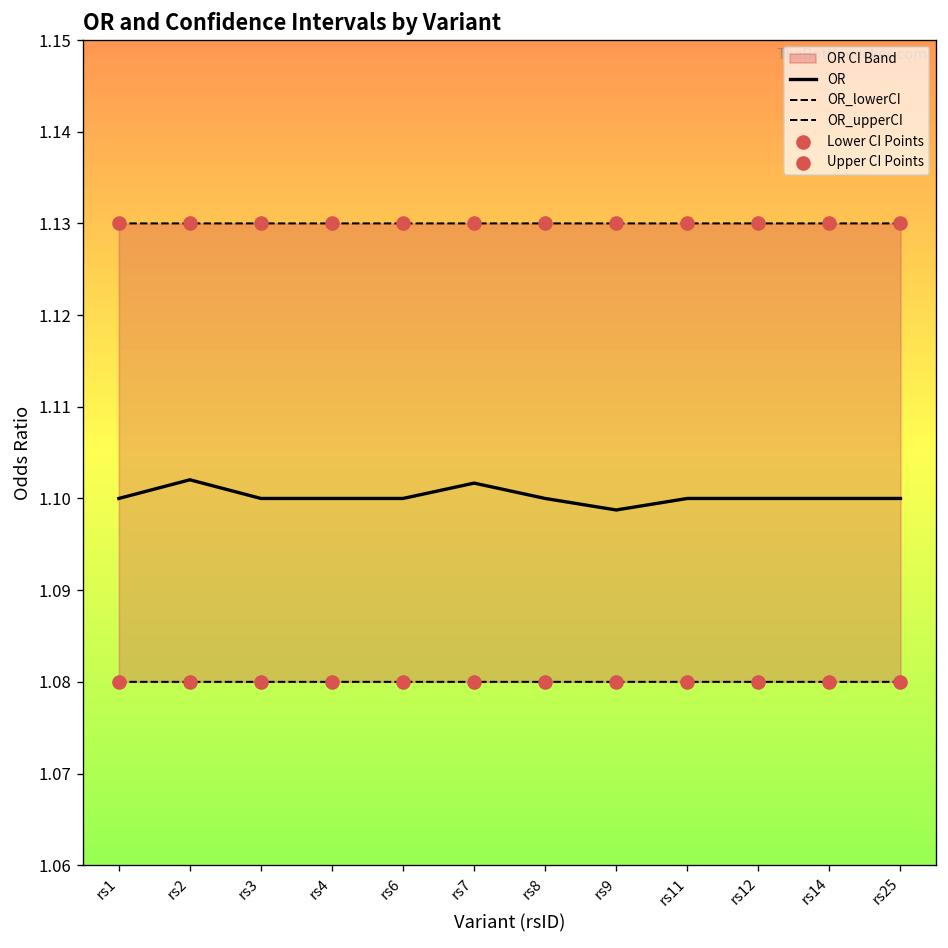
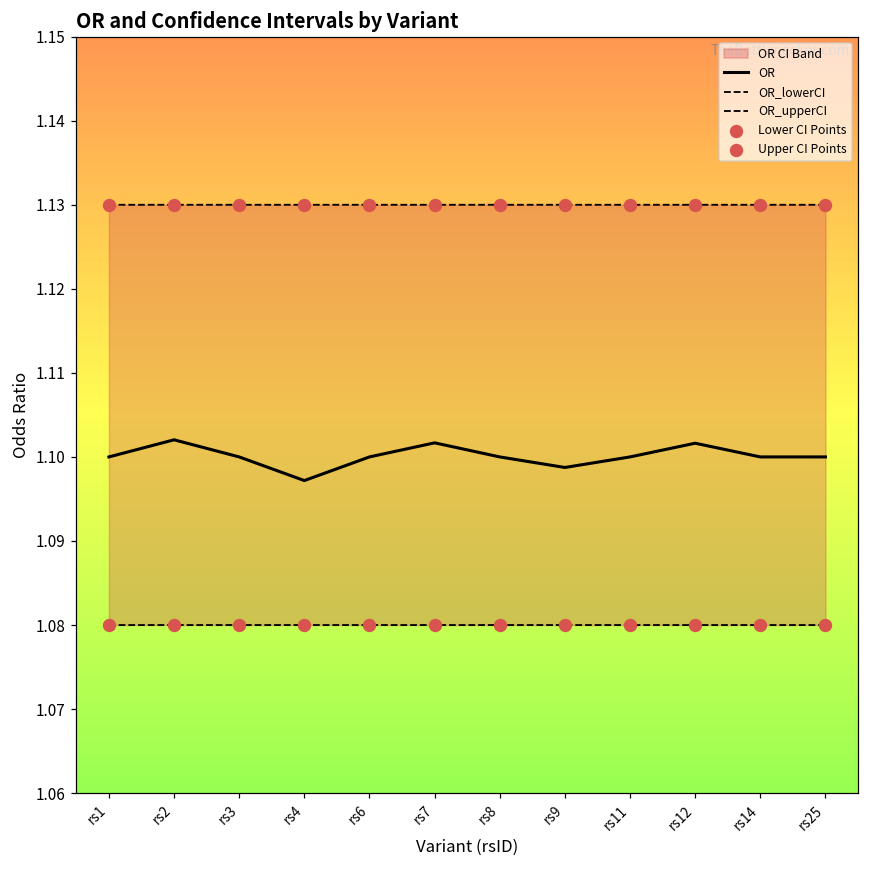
  {
    "OR": {
      "rs1": 1.100,
      "rs2": 1.102,
      "rs3": 1.100,
-     "rs4": 1.100,
+     "rs4": 1.097,
      "rs6": 1.100,
      "rs7": 1.102,
      "rs8": 1.100,
      "rs9": 1.099,
      "rs11": 1.100,
-     "rs12": 1.100,
+     "rs12": 1.102,
      "rs14": 1.100,
      "rs25": 1.100
    }
  }
